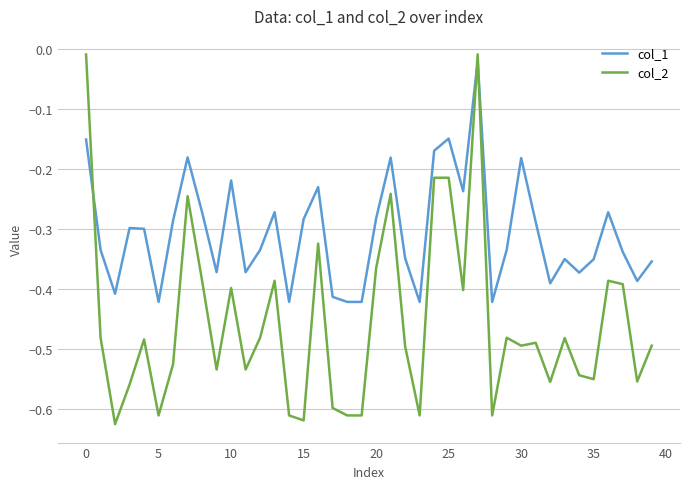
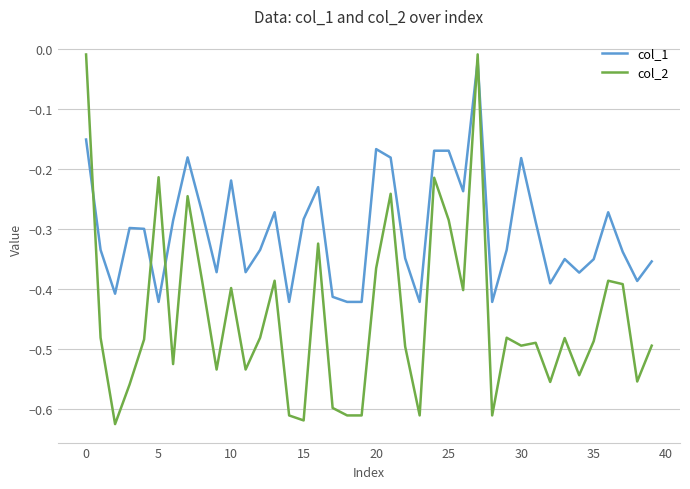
  {
    "col_1": {
      "0": -0.15,
      "5": -0.42,
      "10": -0.22,
      "15": -0.28,
-     "20": -0.28,
-     "25": -0.15,
+     "20": -0.17,
+     "25": -0.17,
      "30": -0.18,
      "35": -0.35
    },
    "col_2": {
      "0": -0.01,
-     "5": -0.61,
+     "5": -0.21,
      "10": -0.40,
      "15": -0.62,
      "20": -0.37,
-     "25": -0.22,
+     "25": -0.29,
      "30": -0.49,
-     "35": -0.55
+     "35": -0.49
    }
  }
